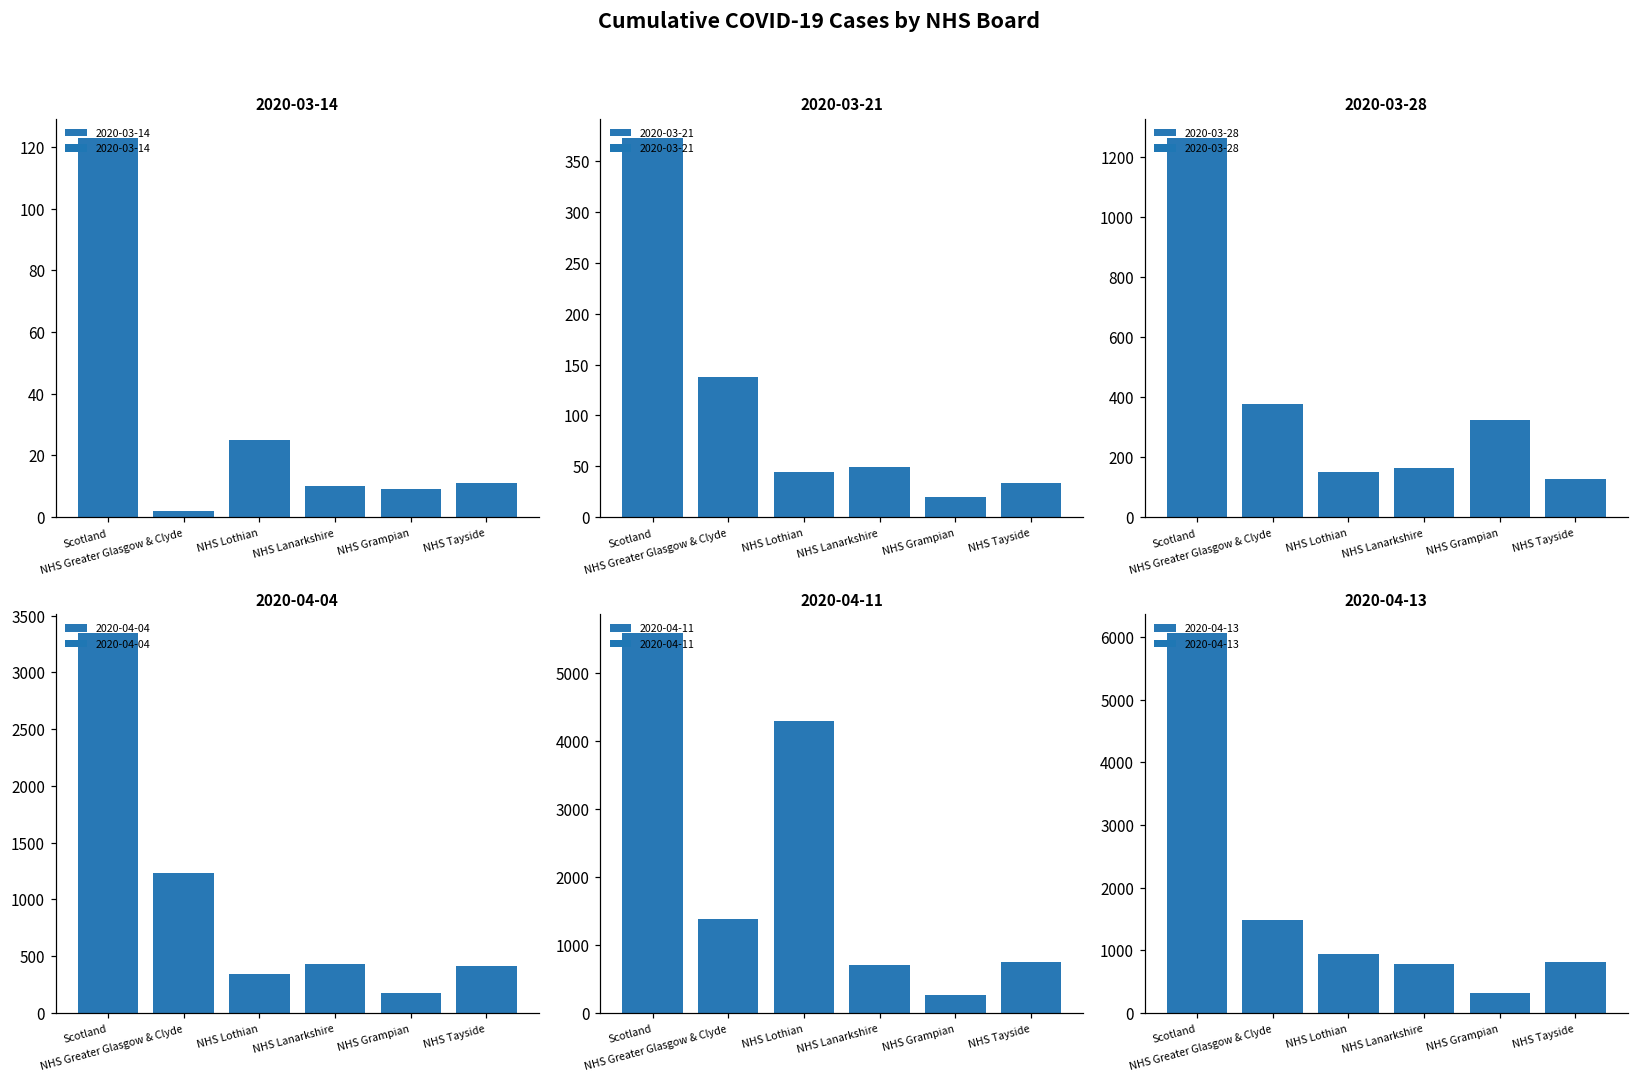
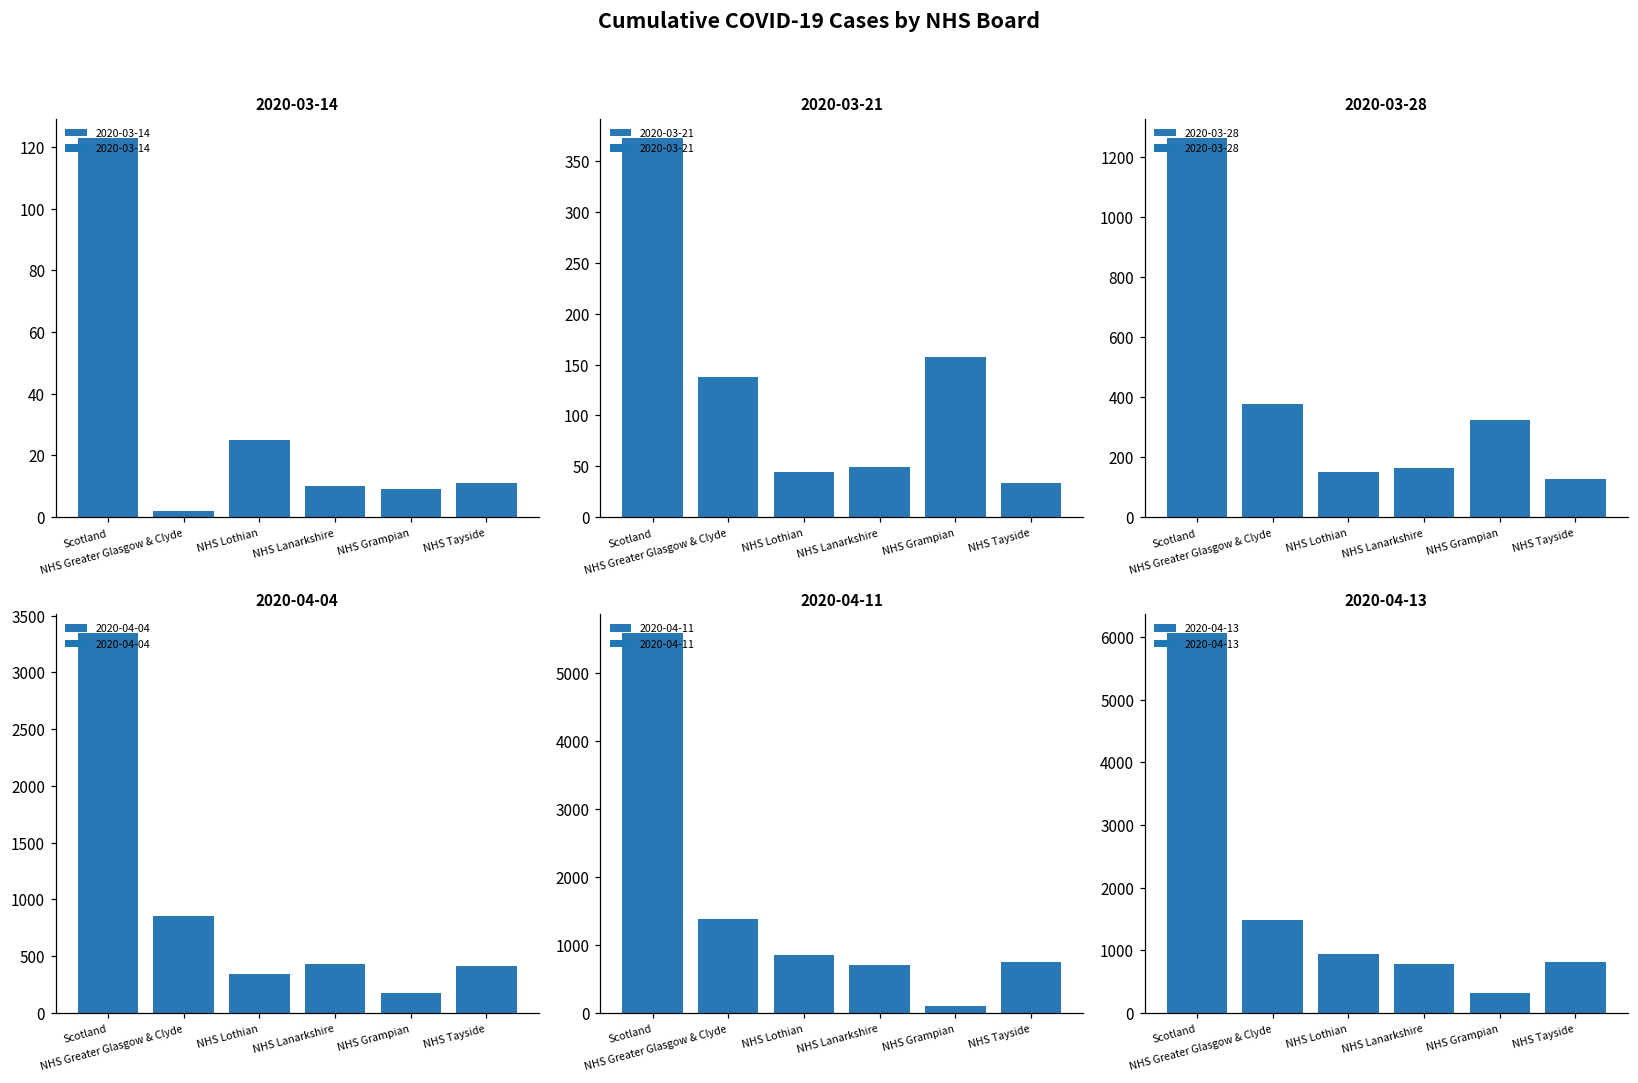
  {
    "2020-03-14": {
      "Scotland": 123,
      "NHS Greater Glasgow & Clyde": 2,
      "NHS Lothian": 25,
      "NHS Lanarkshire": 10,
      "NHS Grampian": 9,
      "NHS Tayside": 11
    },
    "2020-03-21": {
      "Scotland": 370,
      "NHS Greater Glasgow & Clyde": 140,
      "NHS Lothian": 40,
      "NHS Lanarkshire": 50,
-     "NHS Grampian": 20,
+     "NHS Grampian": 160,
      "NHS Tayside": 30
    },
    "2020-03-28": {
      "Scotland": 1260,
      "NHS Greater Glasgow & Clyde": 380,
      "NHS Lothian": 150,
      "NHS Lanarkshire": 170,
      "NHS Grampian": 330,
      "NHS Tayside": 130
    },
    "2020-04-04": {
      "Scotland": 3350,
-     "NHS Greater Glasgow & Clyde": 1230,
+     "NHS Greater Glasgow & Clyde": 850,
      "NHS Lothian": 340,
      "NHS Lanarkshire": 430,
      "NHS Grampian": 180,
      "NHS Tayside": 410
    },
    "2020-04-11": {
      "Scotland": 5600,
      "NHS Greater Glasgow & Clyde": 1400,
-     "NHS Lothian": 4300,
+     "NHS Lothian": 900,
      "NHS Lanarkshire": 700,
-     "NHS Grampian": 300,
+     "NHS Grampian": 100,
      "NHS Tayside": 800
    },
    "2020-04-13": {
      "Scotland": 6100,
      "NHS Greater Glasgow & Clyde": 1500,
      "NHS Lothian": 900,
      "NHS Lanarkshire": 800,
      "NHS Grampian": 300,
      "NHS Tayside": 800
    }
  }
